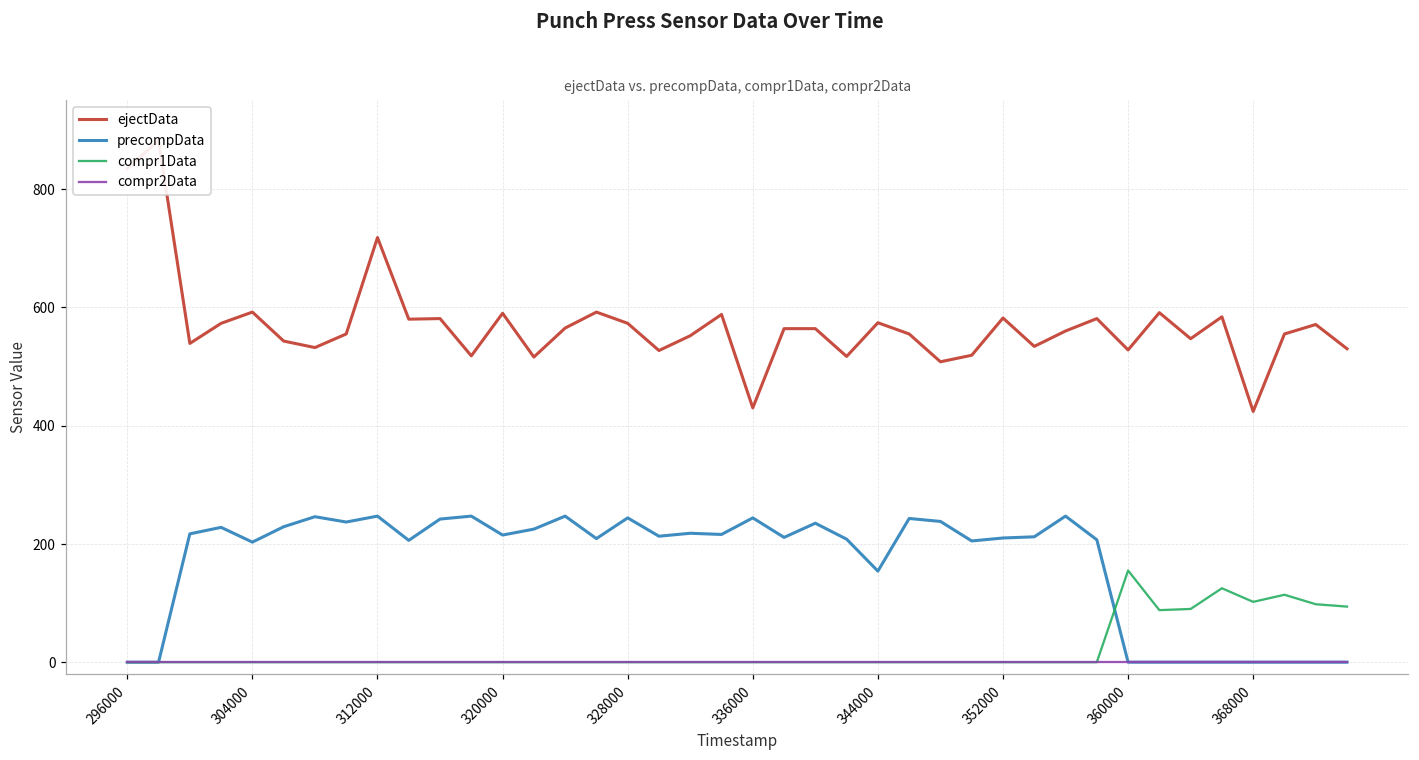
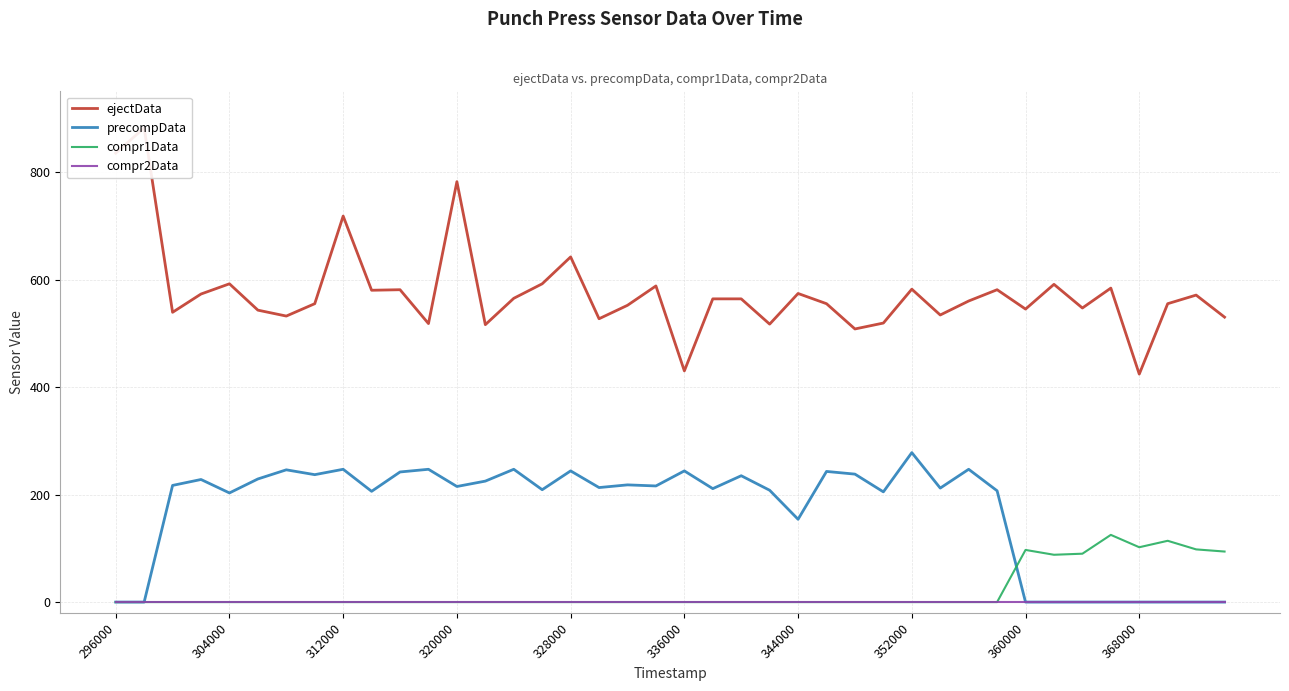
  {
    "ejectData": {
      "304000": 590,
      "312000": 720,
-     "320000": 590,
-     "328000": 570,
+     "320000": 780,
+     "328000": 640,
      "336000": 430,
      "344000": 570,
      "352000": 580,
-     "360000": 530,
+     "360000": 550,
      "368000": 420
    },
    "precompData": {
      "304000": 200,
      "312000": 250,
      "320000": 220,
      "328000": 240,
      "336000": 240,
      "344000": 150,
-     "352000": 210
+     "352000": 280
    },
    "compr1Data": {
-     "360000": 160,
+     "360000": 100,
      "368000": 100
    }
  }
